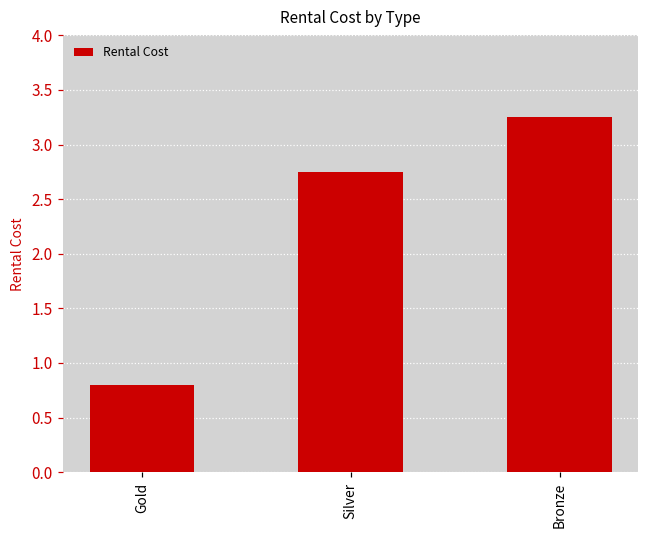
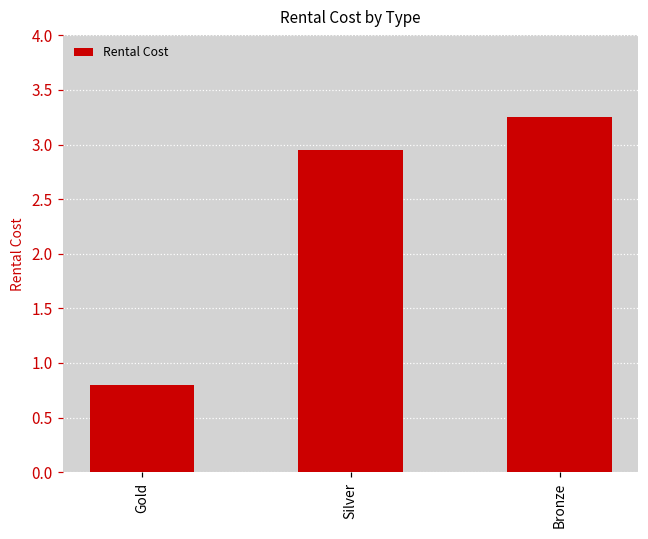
  {
    "Gold": 0.8,
-   "Silver": 2.8,
+   "Silver": 3.0,
    "Bronze": 3.3
  }
